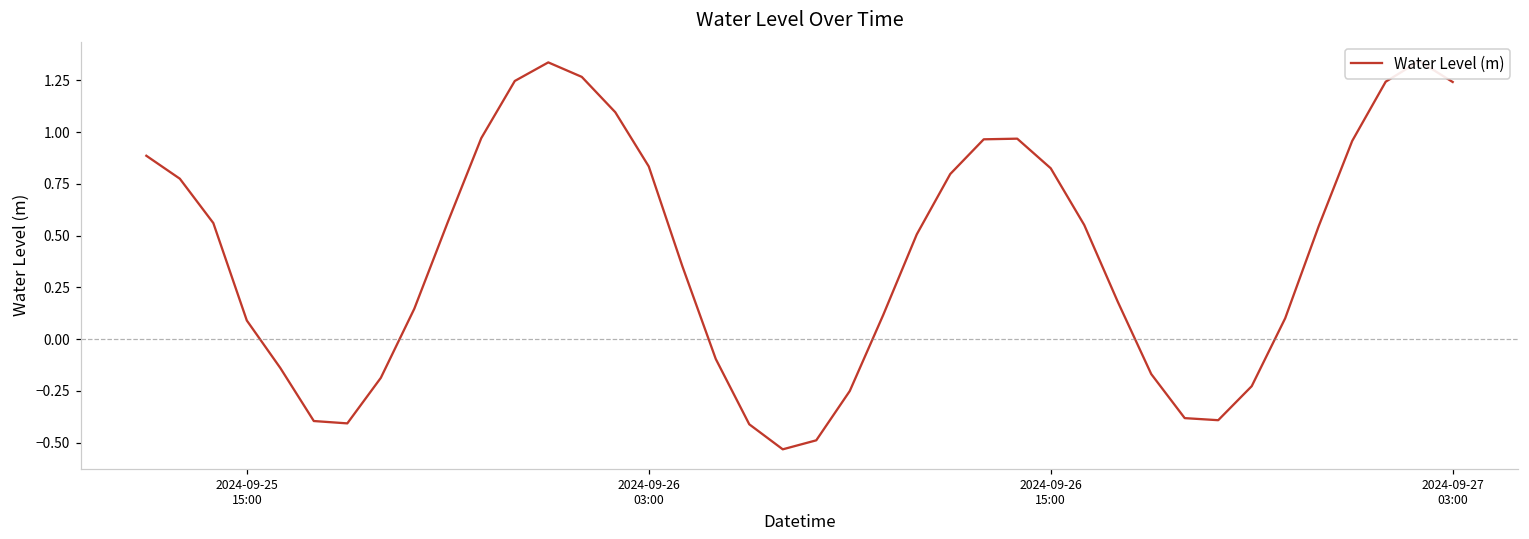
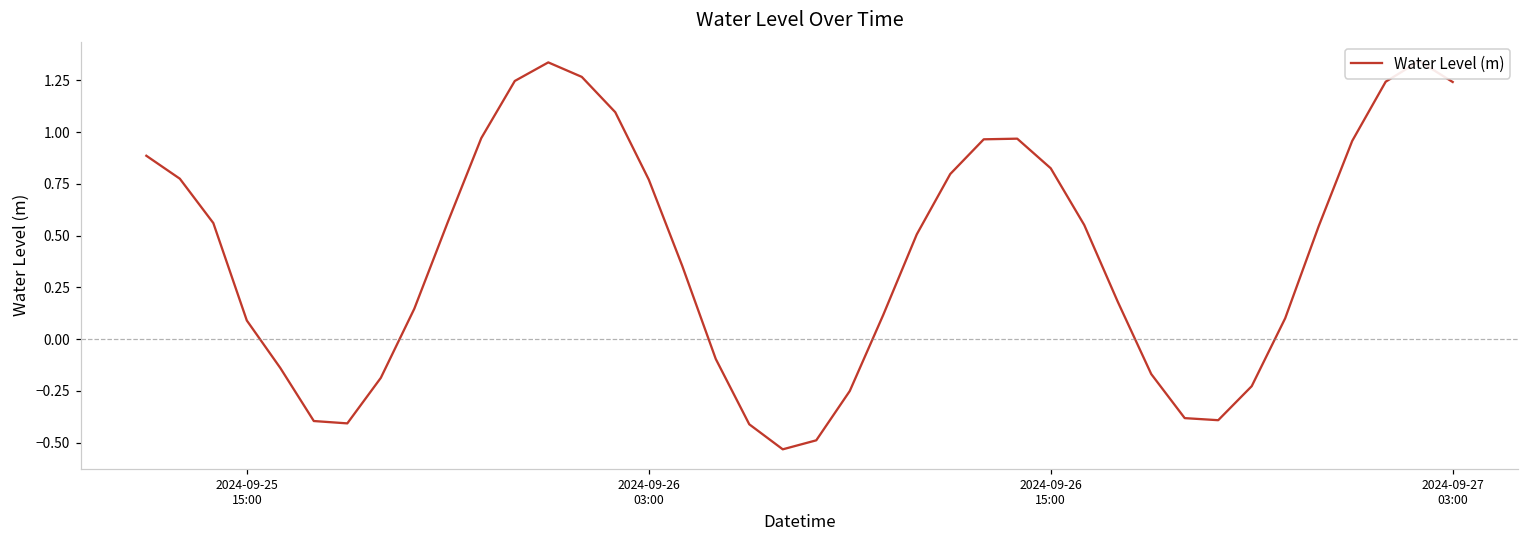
  {
    "2024-09-25 15:00": 0.09,
-   "2024-09-26 03:00": 0.83,
+   "2024-09-26 03:00": 0.77,
    "2024-09-26 15:00": 0.83,
    "2024-09-27 03:00": 1.24
  }
